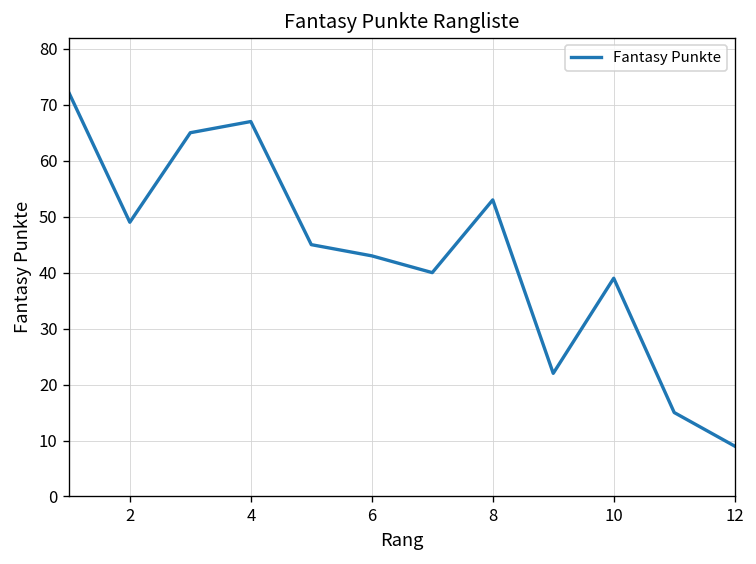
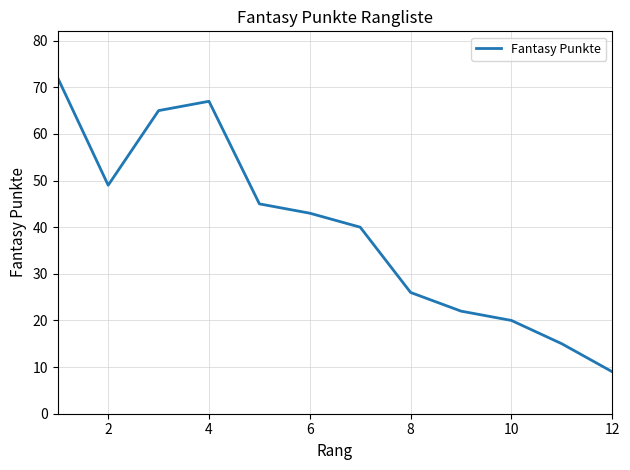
  {
    "2": 49,
    "4": 67,
    "6": 43,
-   "8": 53,
-   "10": 39,
+   "8": 26,
+   "10": 20,
    "12": 9
  }
